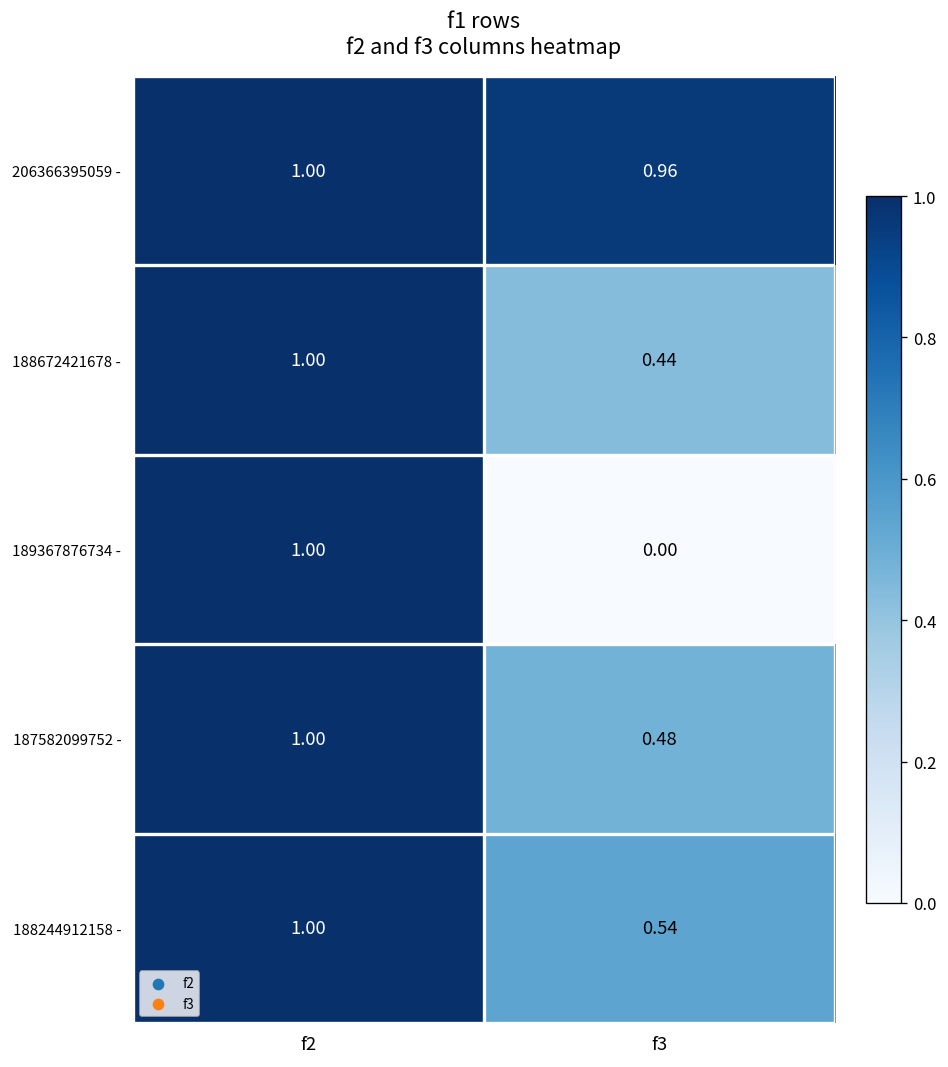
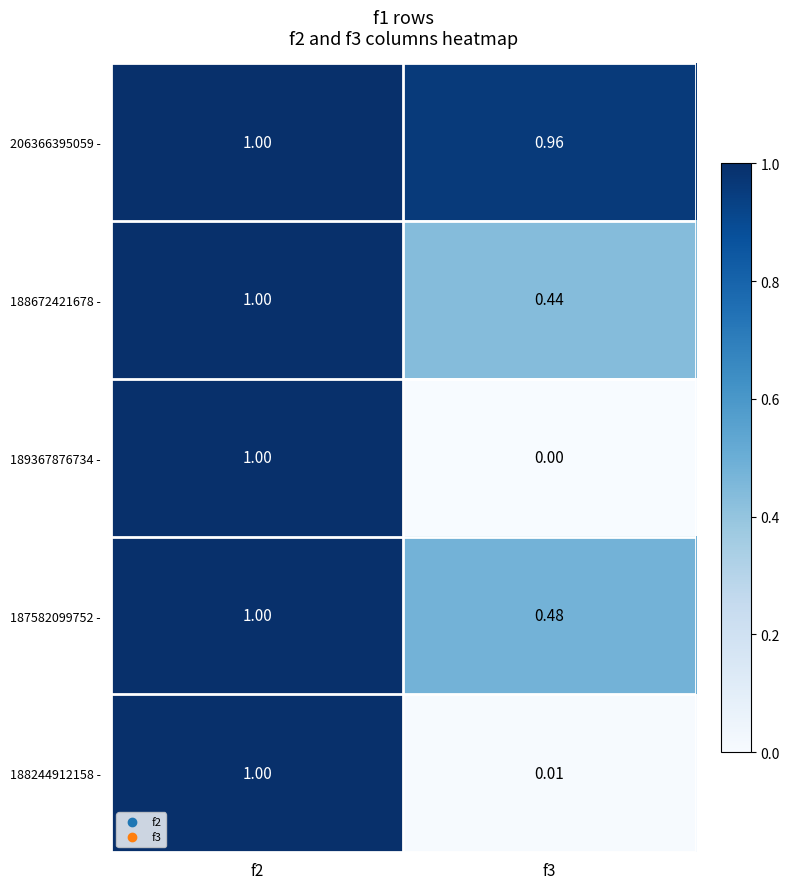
  {
    "206366395059 -": {
      "f2": 1.00,
      "f3": 0.96
    },
    "188672421678 -": {
      "f2": 1.00,
      "f3": 0.44
    },
    "189367876734 -": {
      "f2": 1.00,
      "f3": 0.00
    },
    "187582099752 -": {
      "f2": 1.00,
      "f3": 0.48
    },
    "188244912158 -": {
      "f2": 1.00,
-     "f3": 0.54
+     "f3": 0.01
    }
  }
